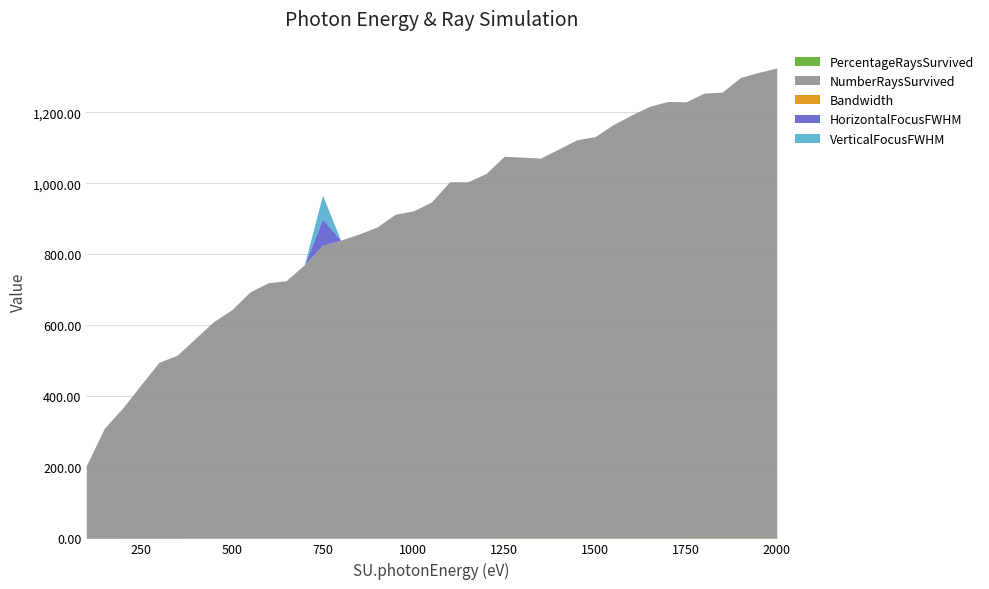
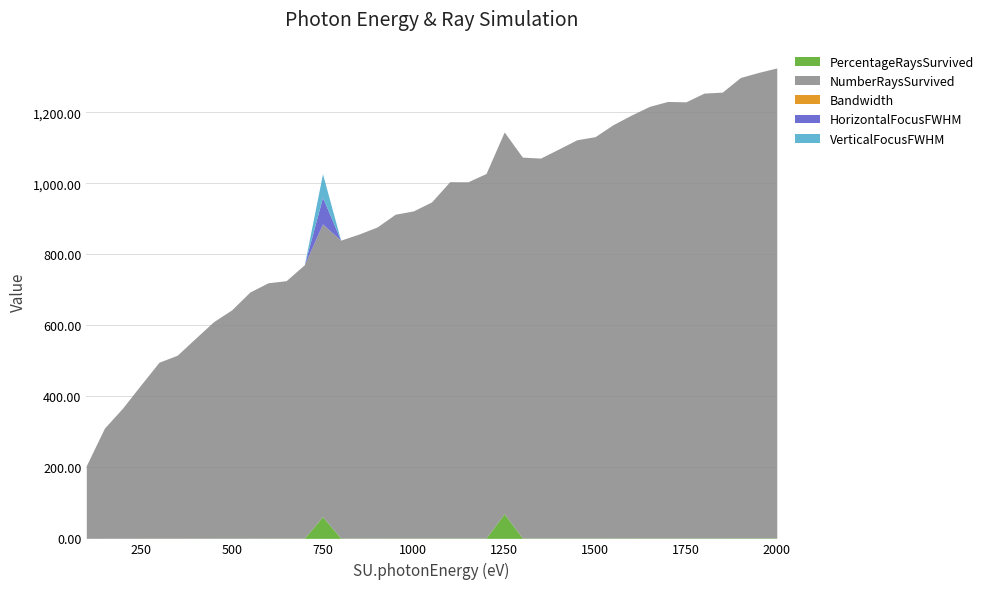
  {
    "PercentageRaysSurvived": {
-     "750": 0,
-     "1250": 0
+     "750": 60,
+     "1250": 70
    },
    "Bandwidth": {
      "750": 820
    },
    "HorizontalFocusFWHM": {
      "750": 70
    },
    "VerticalFocusFWHM": {
      "750": 70
    }
  }
